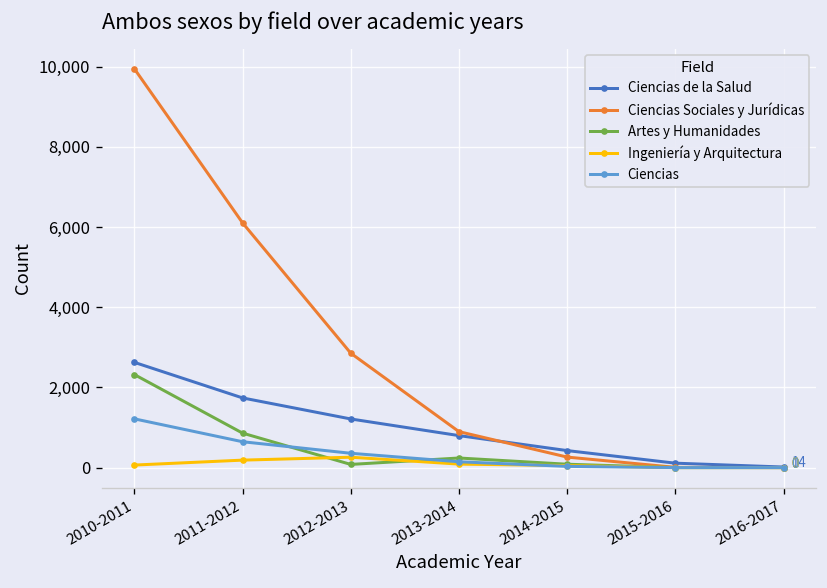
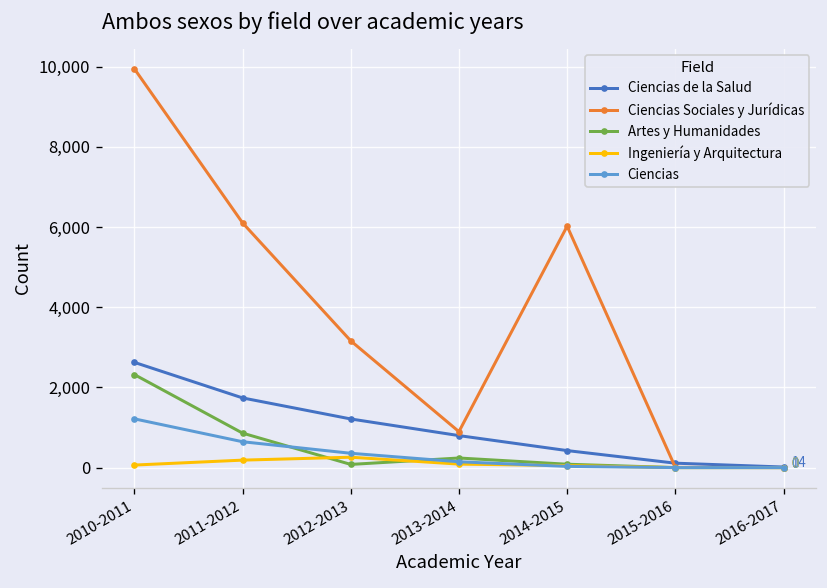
  {
    "Ciencias Sociales y Jurídicas": {
      "2010-2011": "9,900",
      "2011-2012": "6,100",
-     "2012-2013": "2,900",
+     "2012-2013": "3,200",
      "2013-2014": "900",
-     "2014-2015": "300"
+     "2014-2015": "6,000"
    },
    "Artes y Humanidades": {
      "2010-2011": "2,300",
      "2011-2012": "900",
      "2012-2013": "100",
      "2013-2014": "200"
    },
    "Ingeniería y Arquitectura": {
      "2010-2011": "100",
      "2011-2012": "200",
      "2012-2013": "300"
    }
  }
